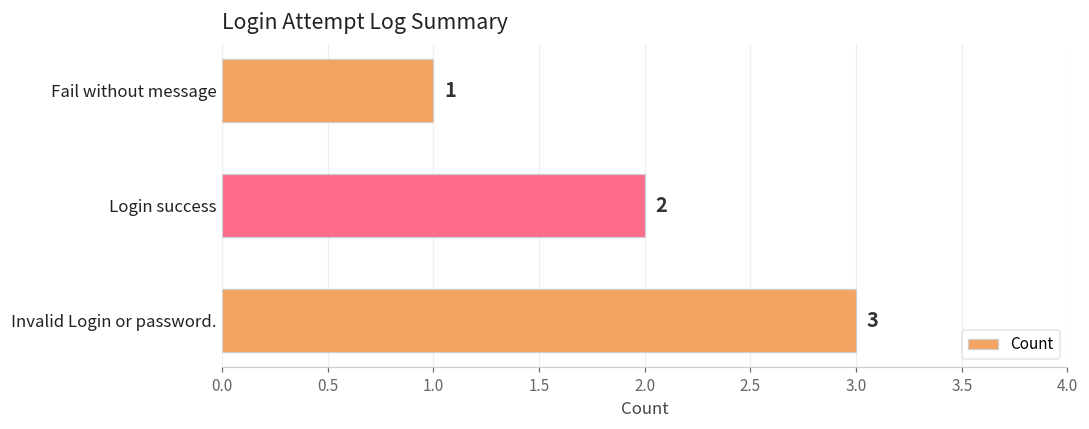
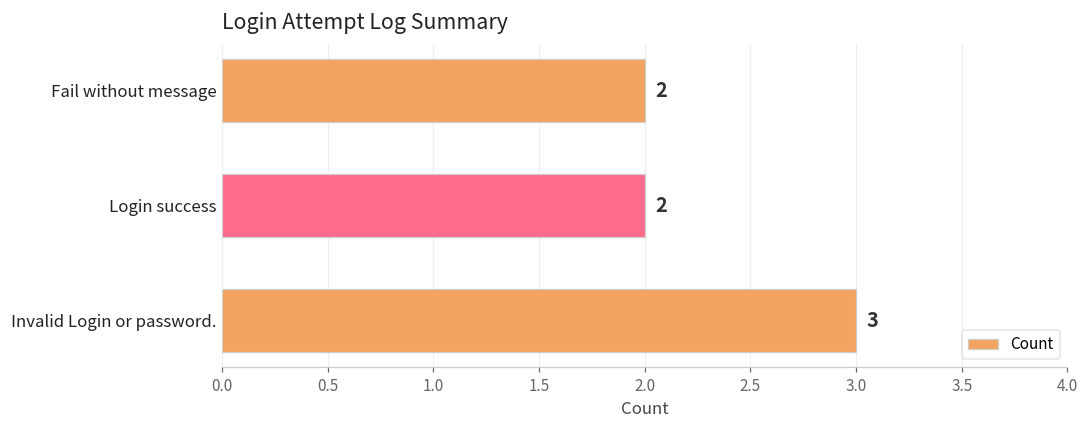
  {
-   "Fail without message": 1,
+   "Fail without message": 2,
    "Login success": 2,
    "Invalid Login or password.": 3
  }
